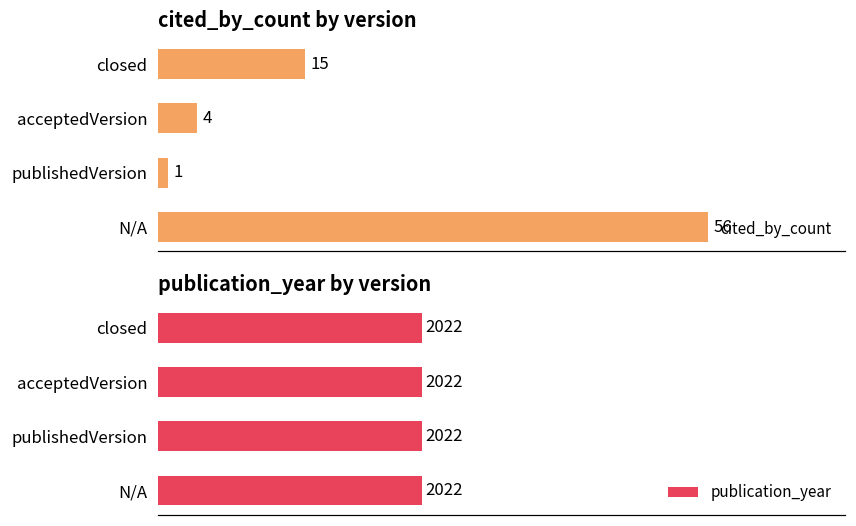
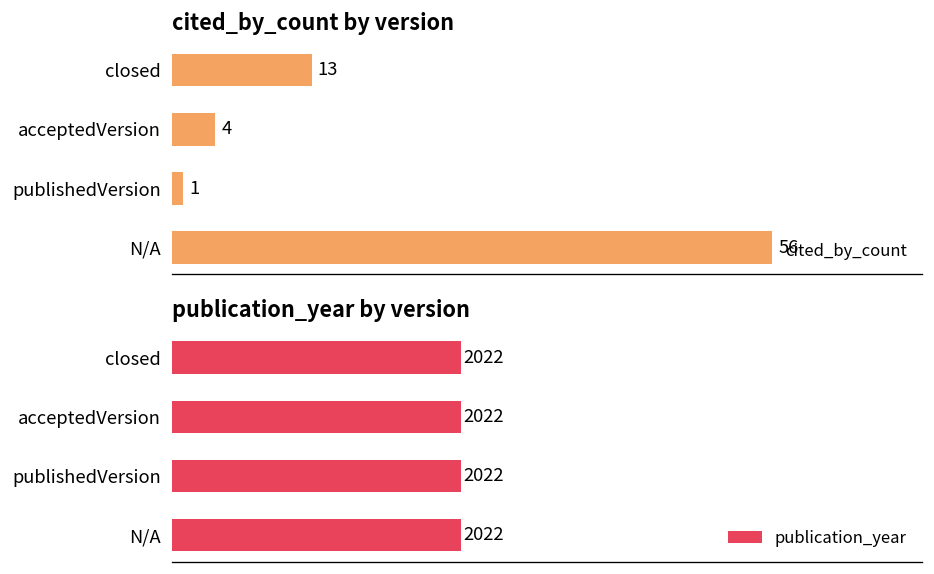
  {
    "cited_by_count by version": {
-     "closed": 15,
+     "closed": 13,
      "acceptedVersion": 4,
      "publishedVersion": 1,
      "N/A": 56
    },
    "publication_year by version": {
      "closed": 2022,
      "acceptedVersion": 2022,
      "publishedVersion": 2022,
      "N/A": 2022
    }
  }
